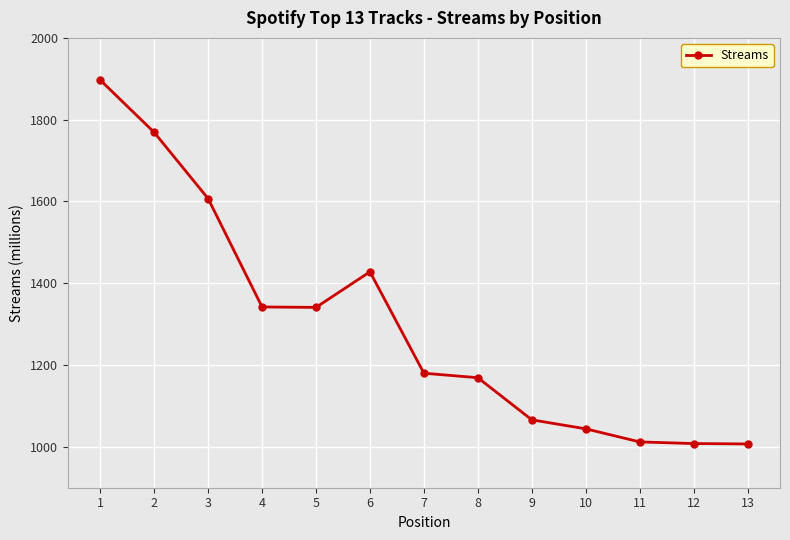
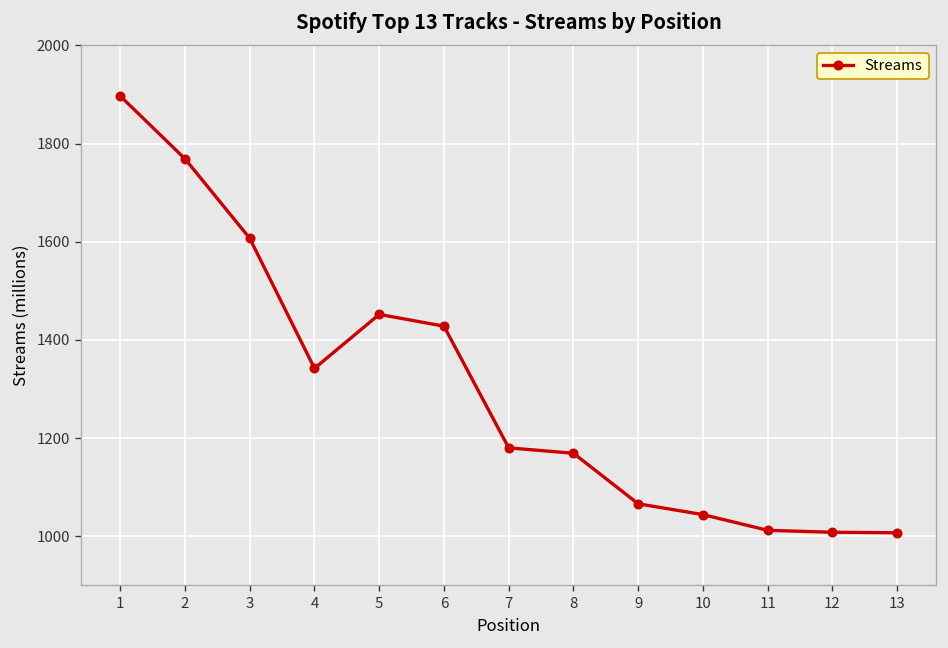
  {
    "1": 1900,
    "2": 1770,
    "3": 1610,
    "4": 1340,
-   "5": 1340,
+   "5": 1450,
    "6": 1430,
    "7": 1180,
    "8": 1170,
    "9": 1070,
    "10": 1040,
    "11": 1010,
    "12": 1010,
    "13": 1010
  }
